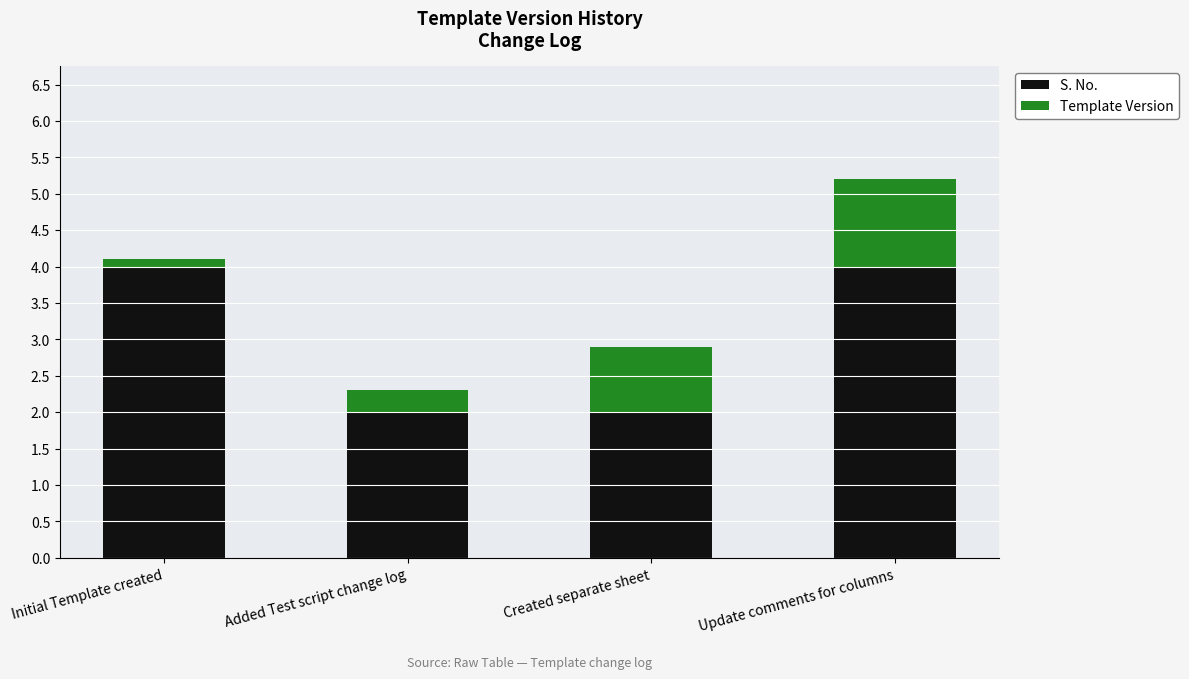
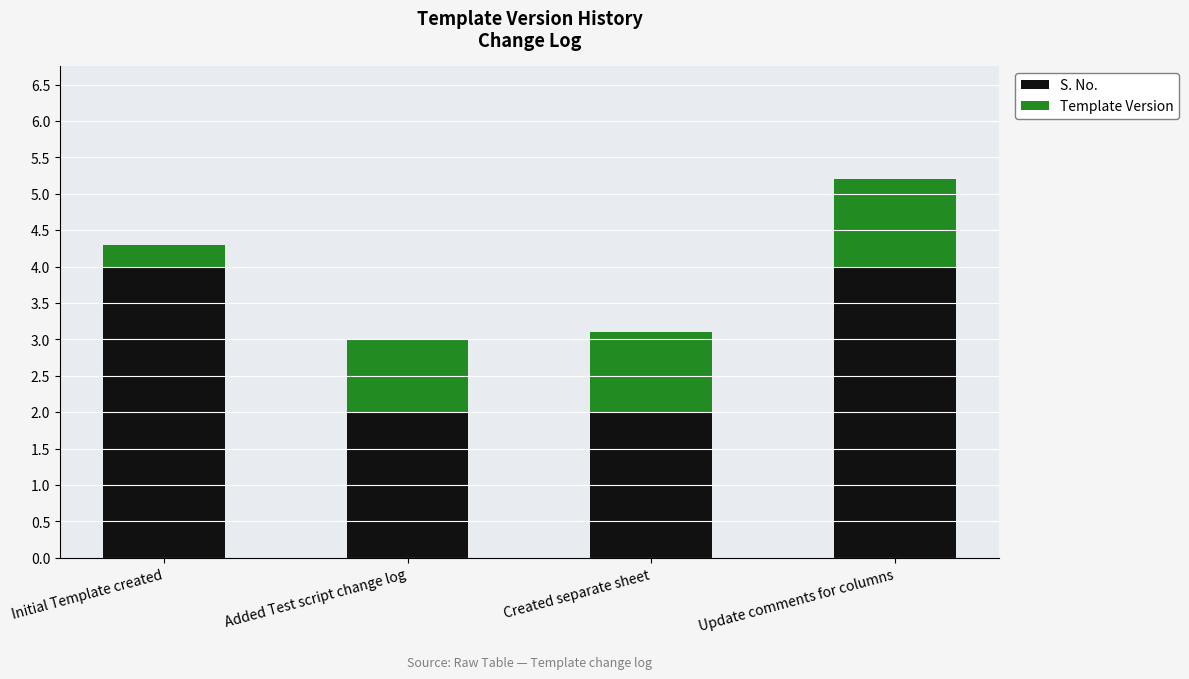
  {
    "S. No.": {
      "Initial Template created": 4.0,
      "Added Test script change log": 2.0,
      "Created separate sheet": 2.0,
      "Update comments for columns": 4.0
    },
    "Template Version": {
-     "Initial Template created": 0.1,
-     "Added Test script change log": 0.3,
-     "Created separate sheet": 0.9,
+     "Initial Template created": 0.3,
+     "Added Test script change log": 1.0,
+     "Created separate sheet": 1.1,
      "Update comments for columns": 1.2
    }
  }
